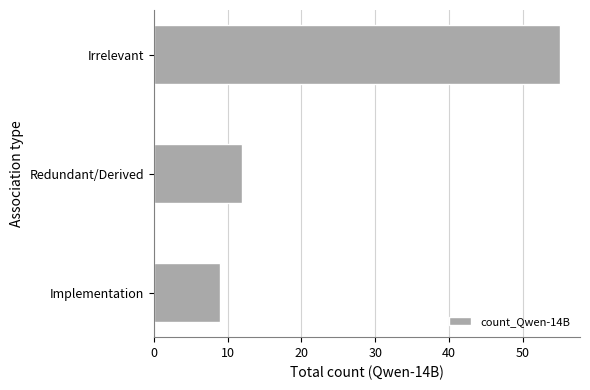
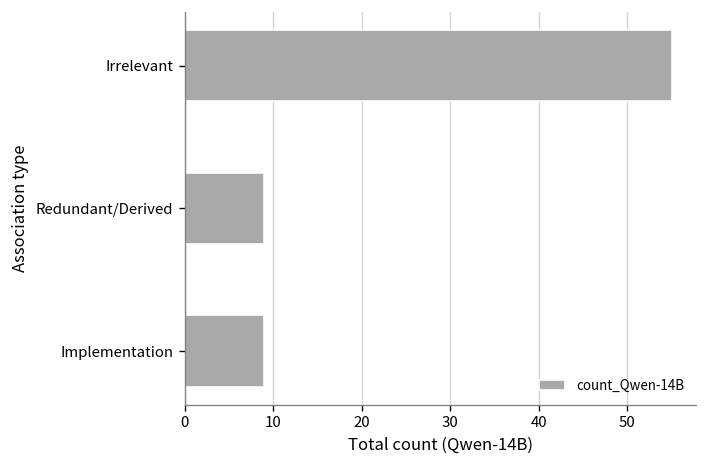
  {
    "Irrelevant": 55,
-   "Redundant/Derived": 12,
+   "Redundant/Derived": 9,
    "Implementation": 9
  }
